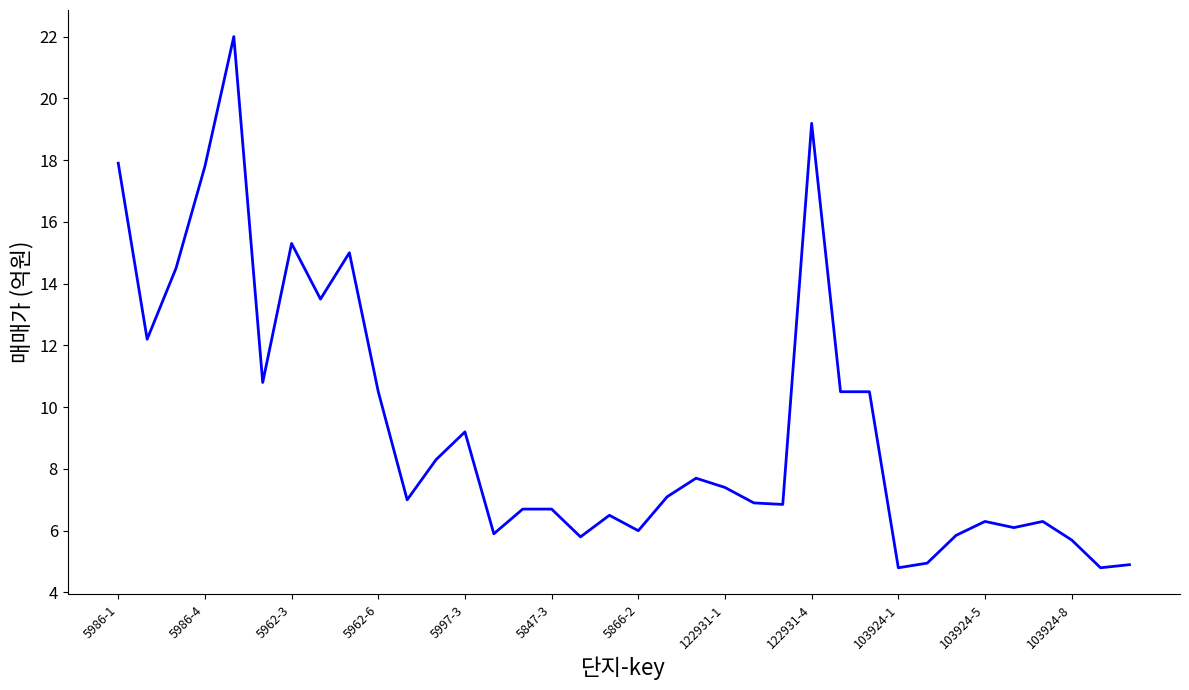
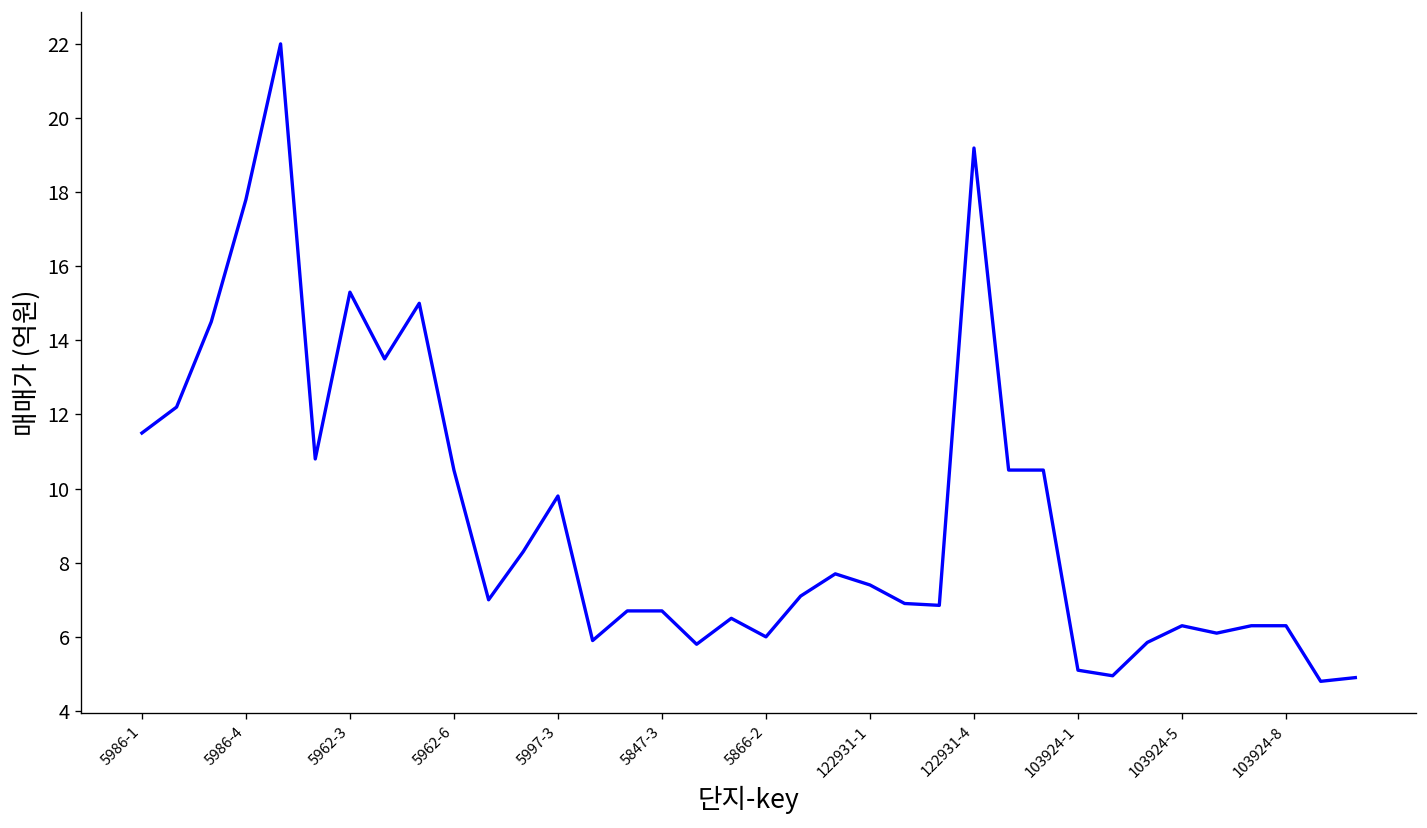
  {
-   "5986-1": 17.9,
+   "5986-1": 11.5,
    "5986-4": 17.8,
    "5962-3": 15.3,
    "5962-6": 10.5,
-   "5997-3": 9.2,
+   "5997-3": 9.8,
    "5847-3": 6.7,
    "5866-2": 6.0,
    "122931-1": 7.4,
    "122931-4": 19.2,
-   "103924-1": 4.8,
+   "103924-1": 5.1,
    "103924-5": 6.3,
-   "103924-8": 5.7
+   "103924-8": 6.3
  }
